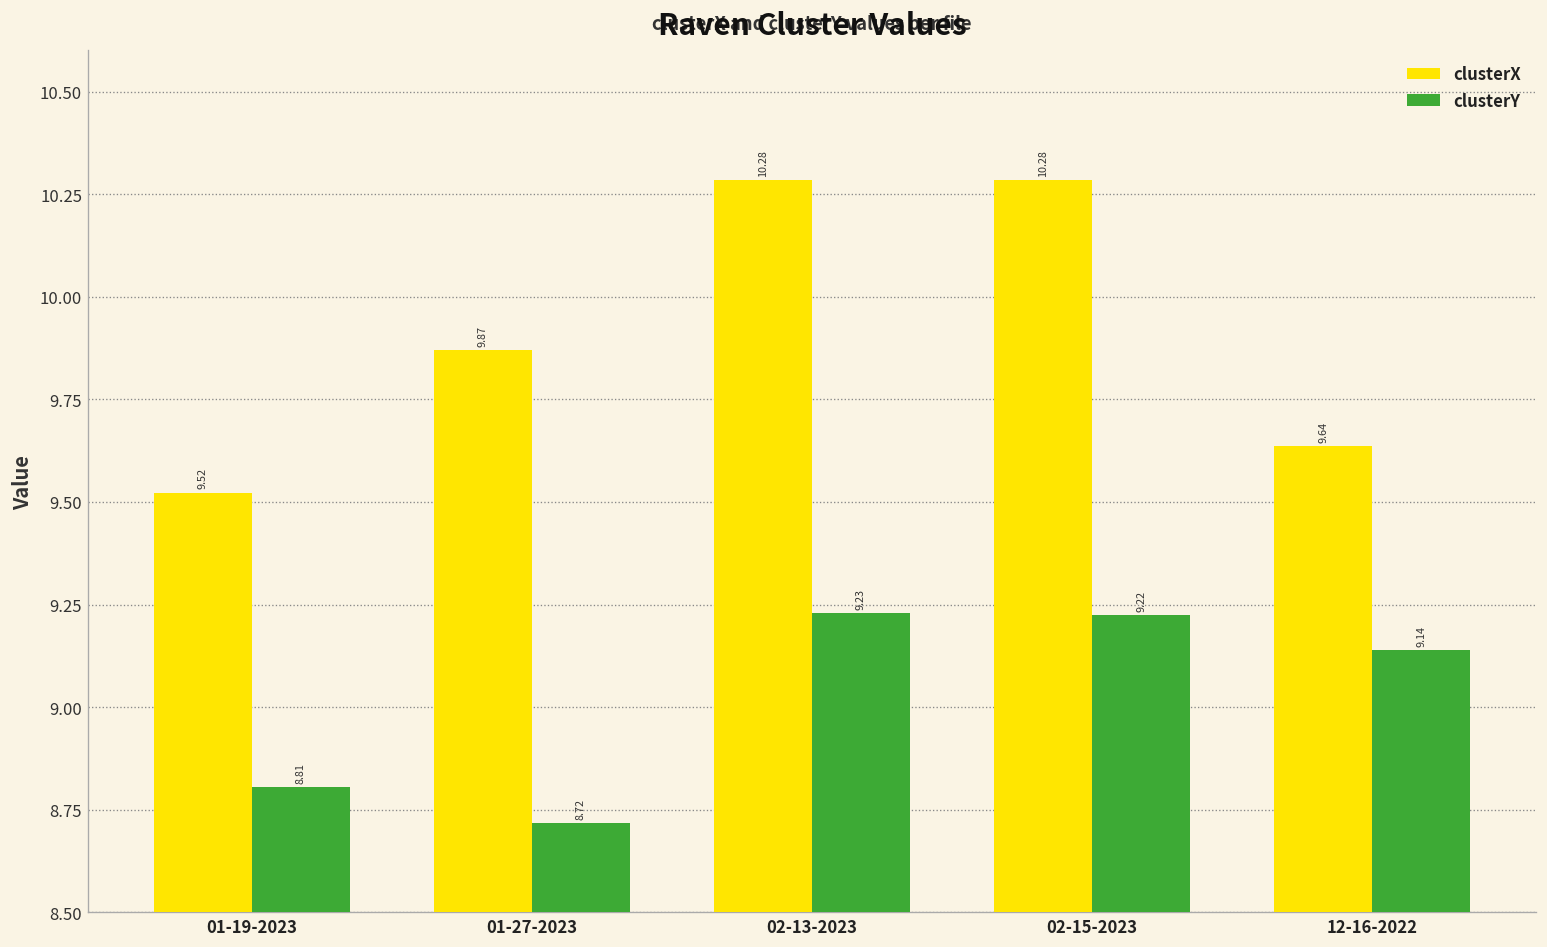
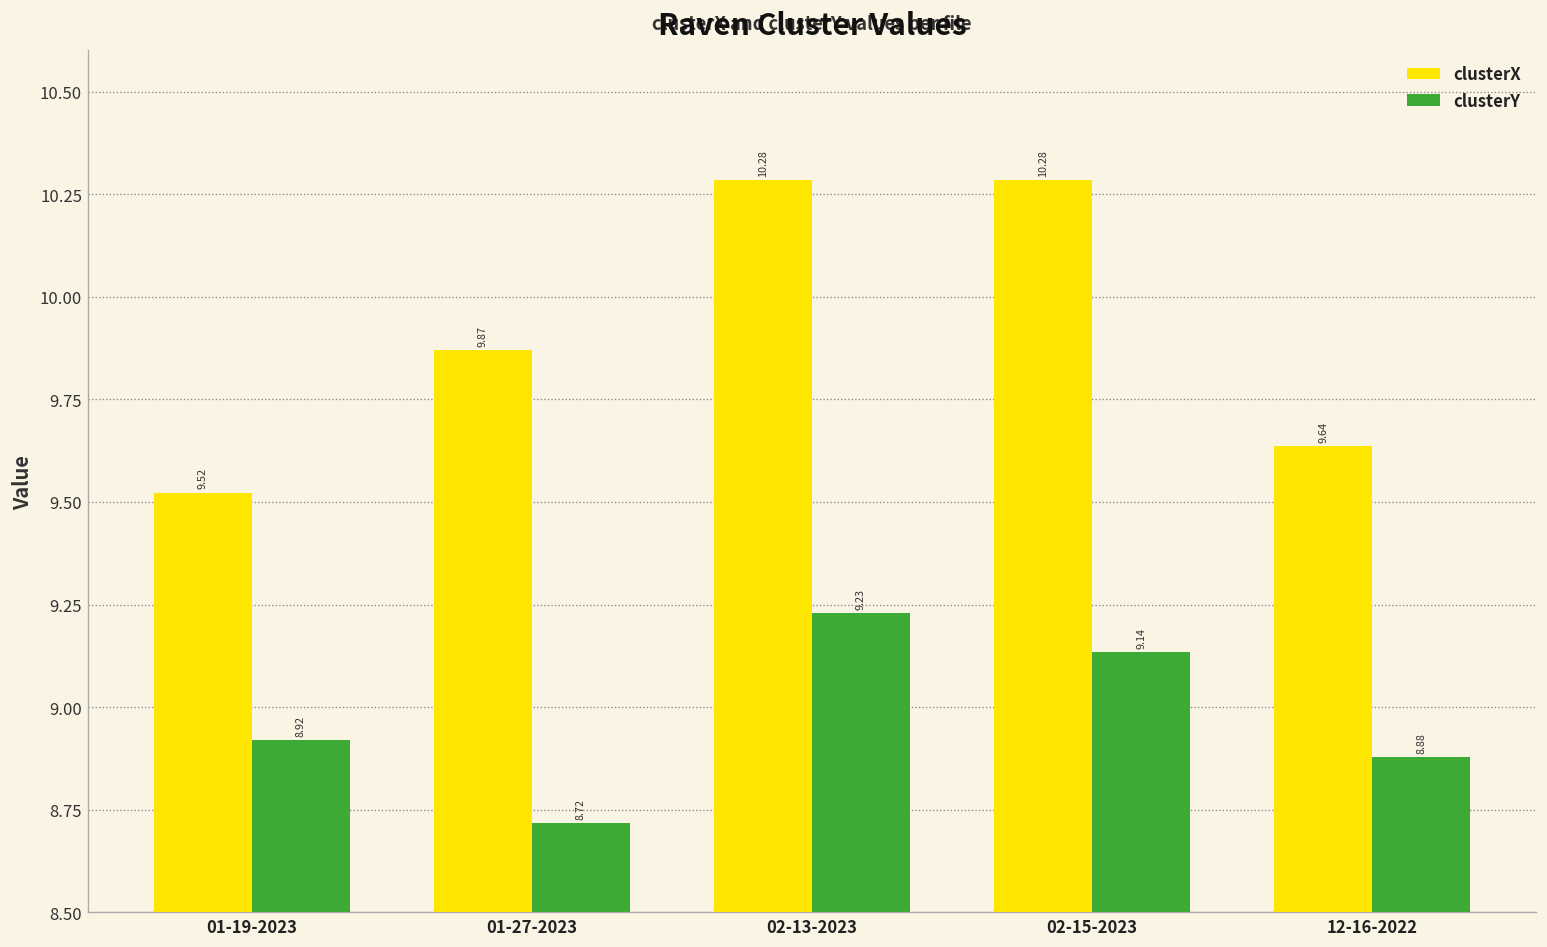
  {
    "clusterX": {
      "01-19-2023": 9.52,
      "01-27-2023": 9.87,
      "02-13-2023": 10.28,
      "02-15-2023": 10.28,
      "12-16-2022": 9.64
    },
    "clusterY": {
-     "01-19-2023": 8.81,
+     "01-19-2023": 8.92,
      "01-27-2023": 8.72,
      "02-13-2023": 9.23,
-     "02-15-2023": 9.22,
-     "12-16-2022": 9.14
+     "02-15-2023": 9.14,
+     "12-16-2022": 8.88
    }
  }
